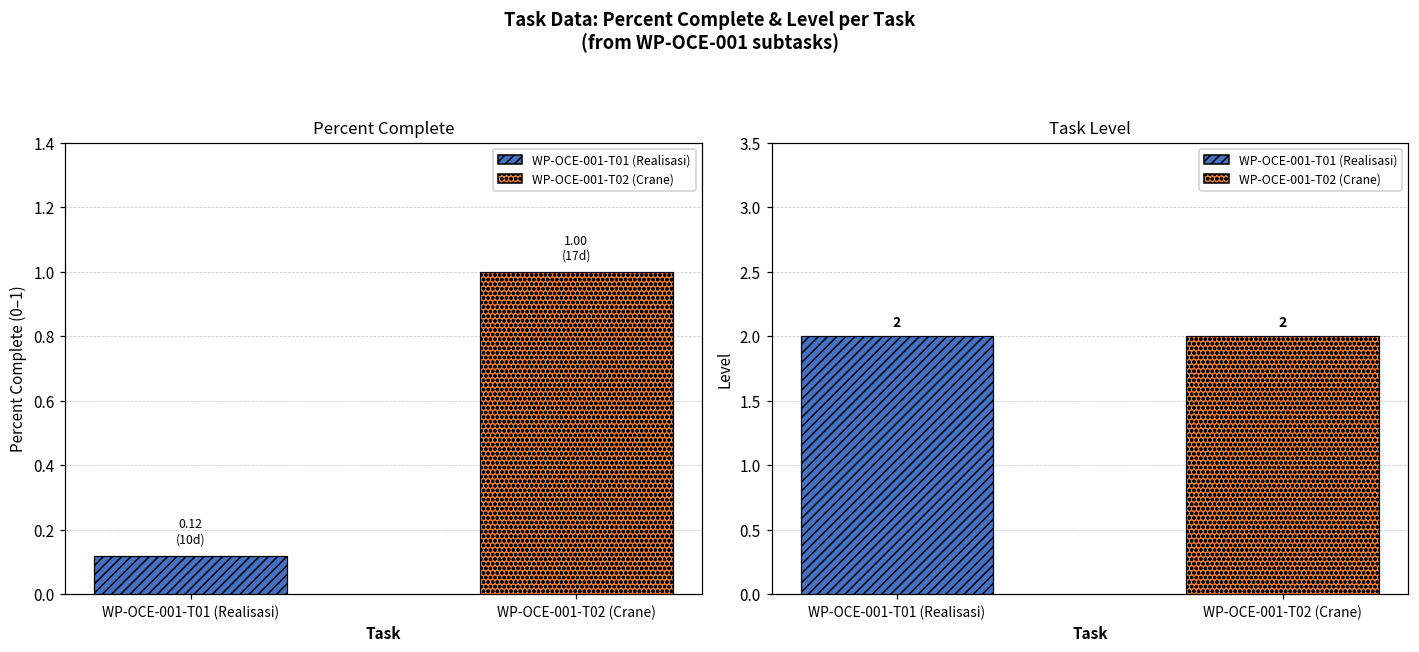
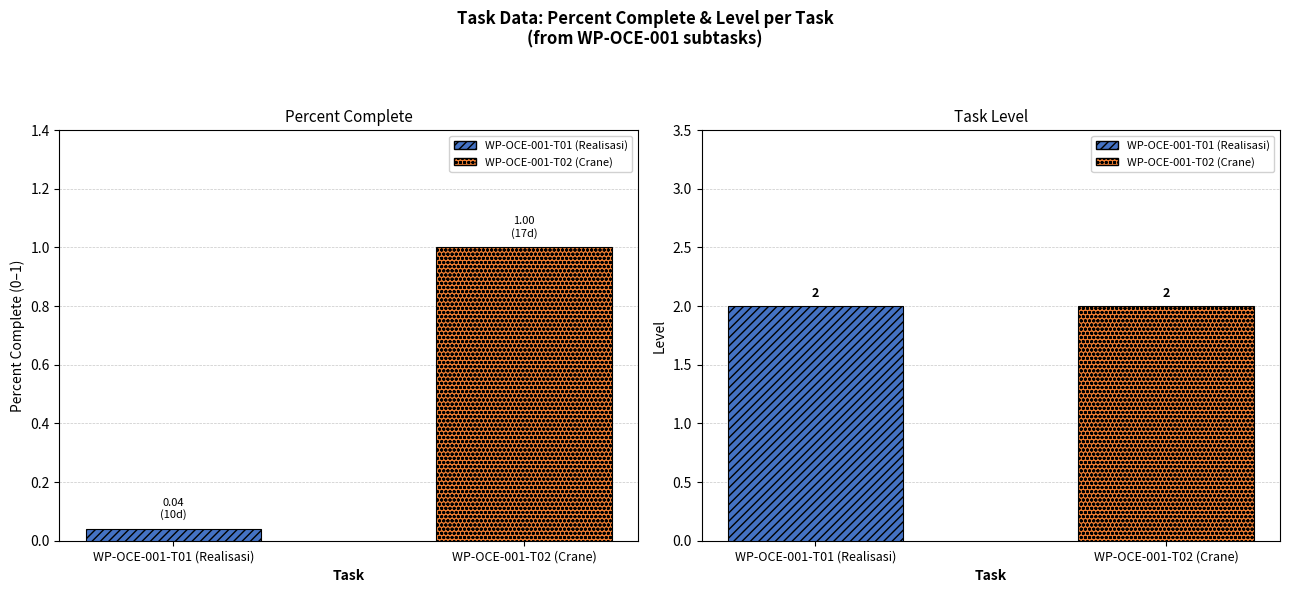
  {
    "Percent Complete": {
-     "WP-OCE-001-T01 (Realisasi)": 0.12,
+     "WP-OCE-001-T01 (Realisasi)": 0.04,
      "WP-OCE-001-T02 (Crane)": 1.00
    },
    "Task Level": {
      "WP-OCE-001-T01 (Realisasi)": 2,
      "WP-OCE-001-T02 (Crane)": 2
    }
  }
